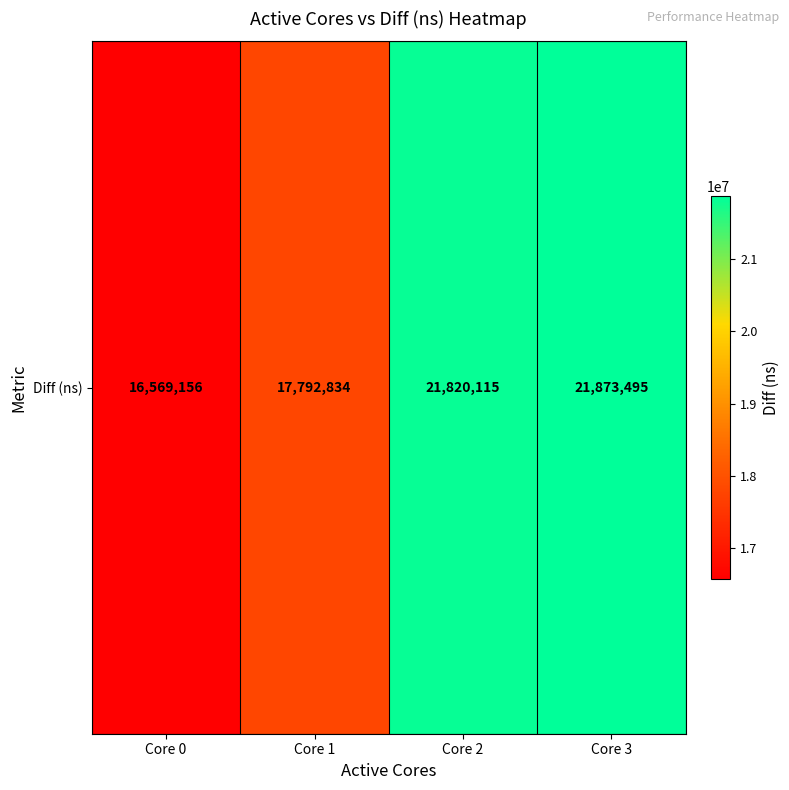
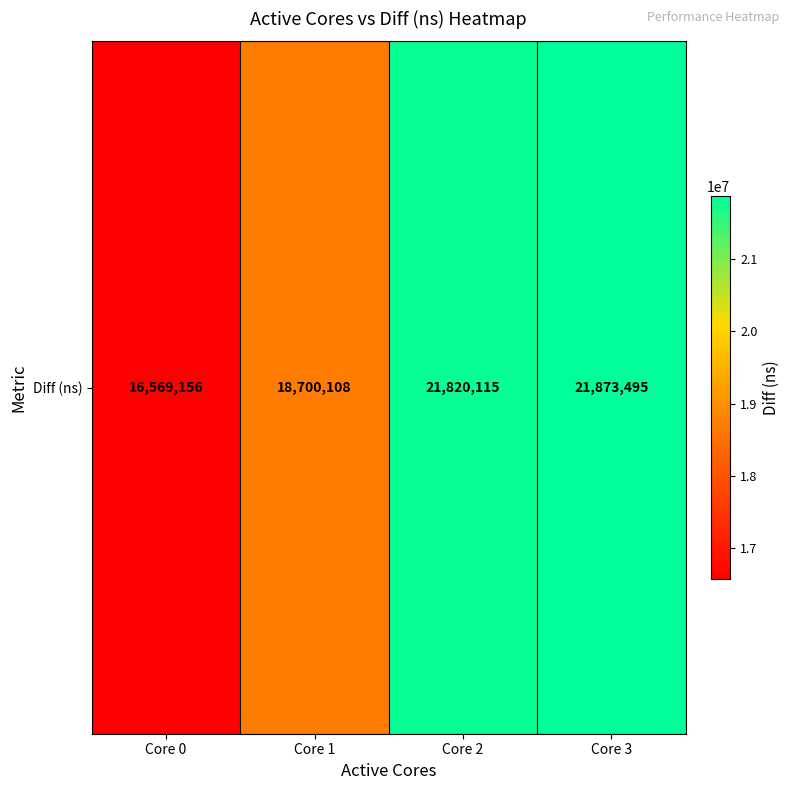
  {
    "Diff (ns)": {
      "Core 0": "16,569,156",
-     "Core 1": "17,792,834",
+     "Core 1": "18,700,108",
      "Core 2": "21,820,115",
      "Core 3": "21,873,495"
    }
  }
